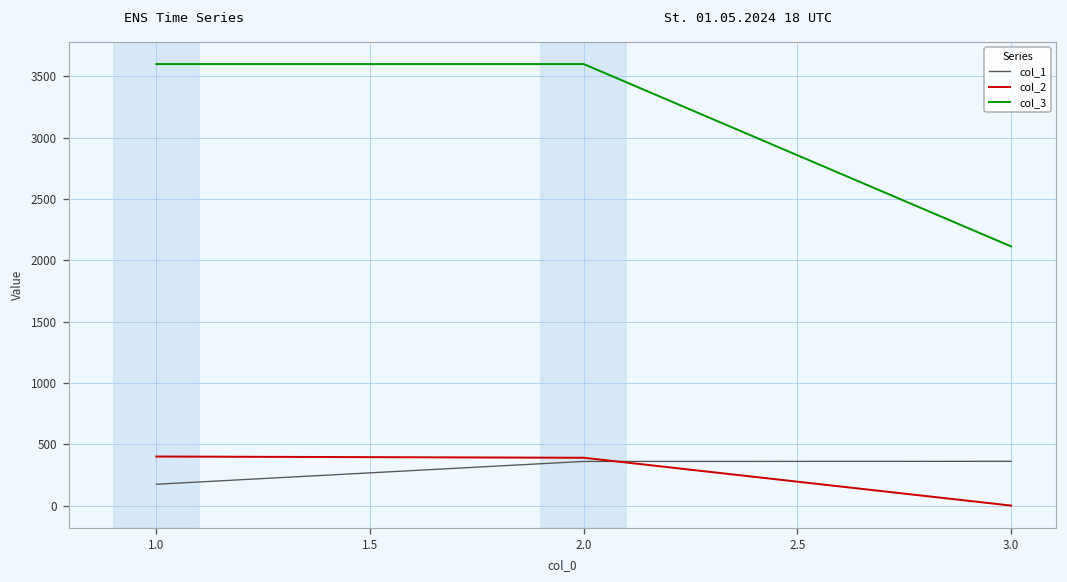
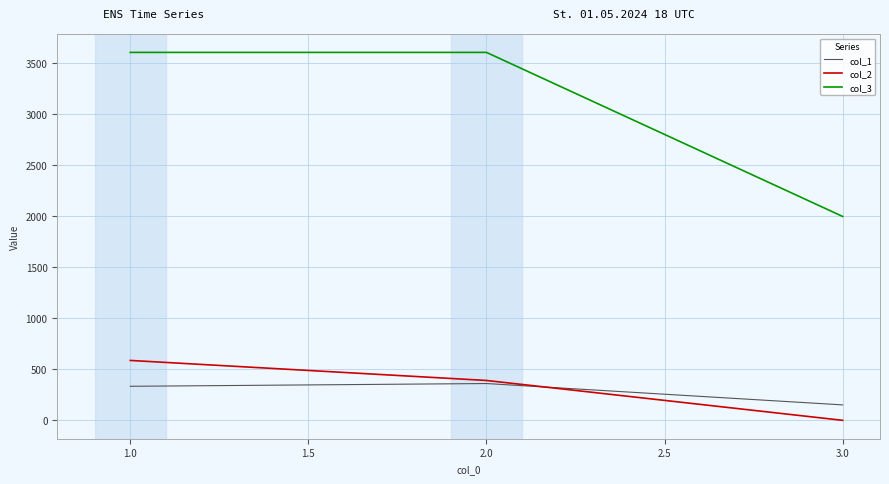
  {
    "col_1": {
-     "1.0": 170,
+     "1.0": 330,
      "2.0": 360,
-     "3.0": 360
+     "3.0": 150
    },
    "col_2": {
-     "1.0": 400,
+     "1.0": 590,
      "2.0": 390,
      "3.0": 0
    },
    "col_3": {
      "1.0": 3600,
      "2.0": 3600,
-     "3.0": 2110
+     "3.0": 2000
    }
  }
